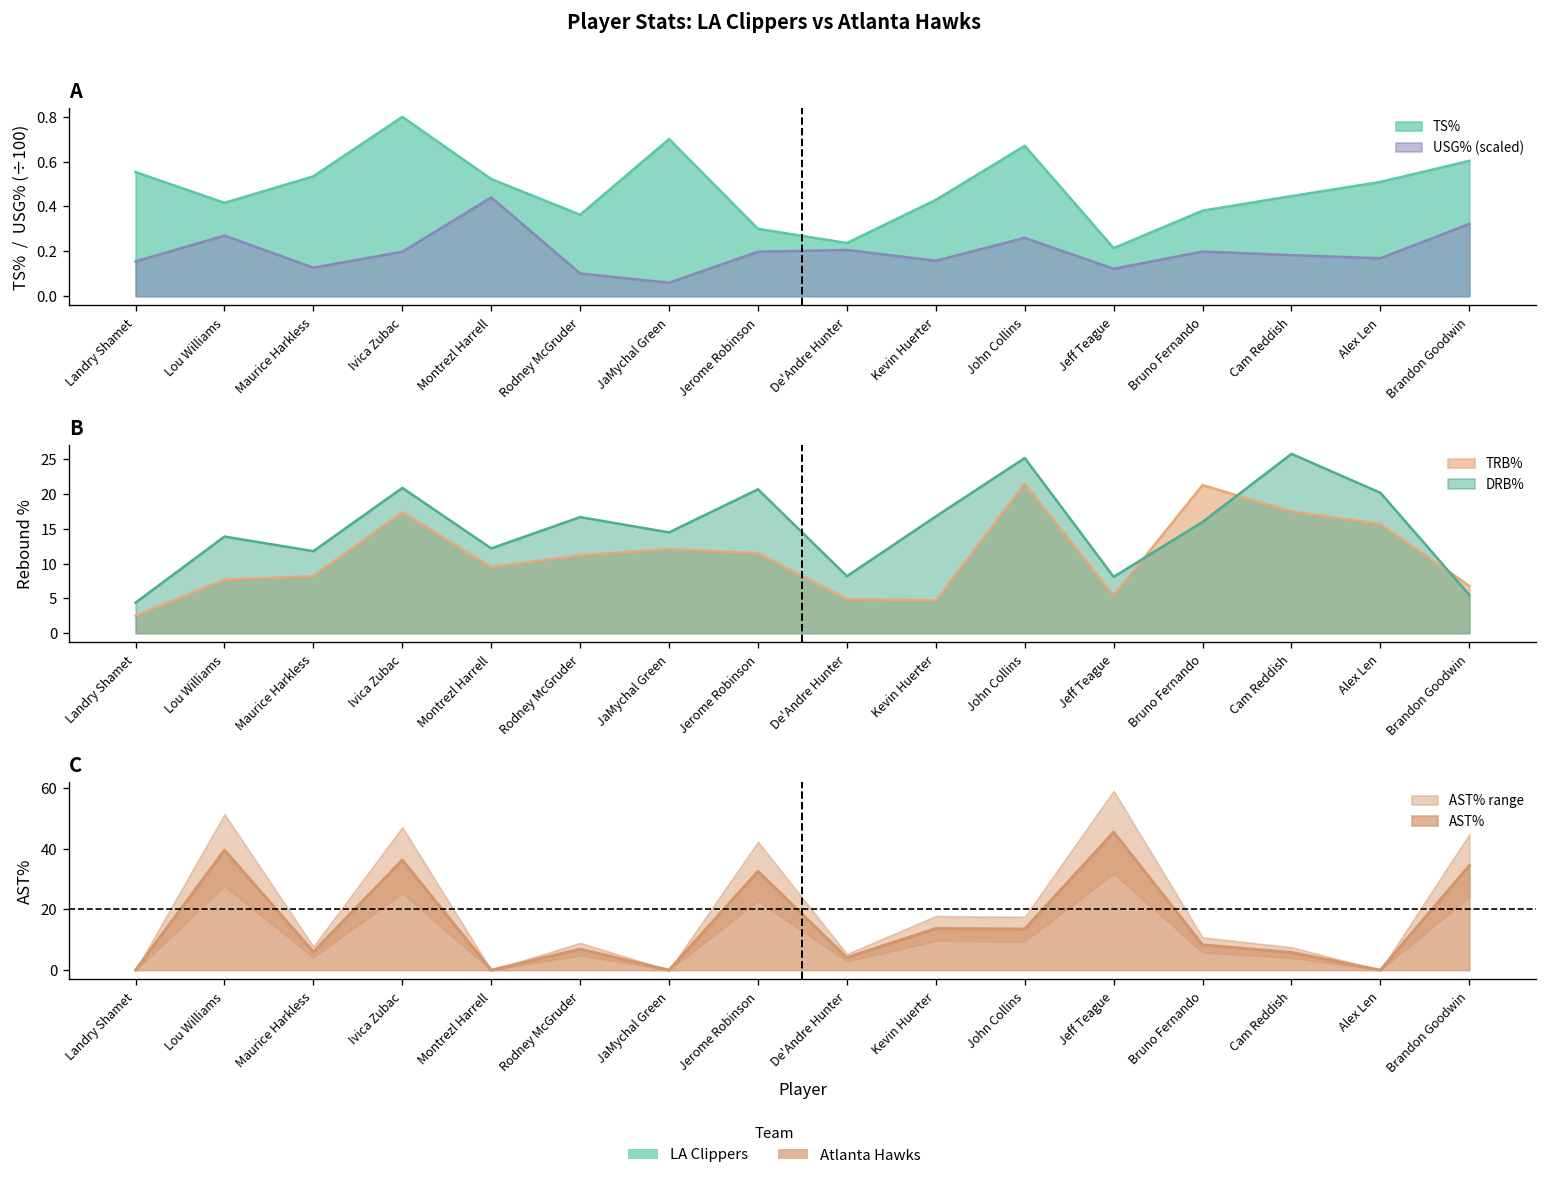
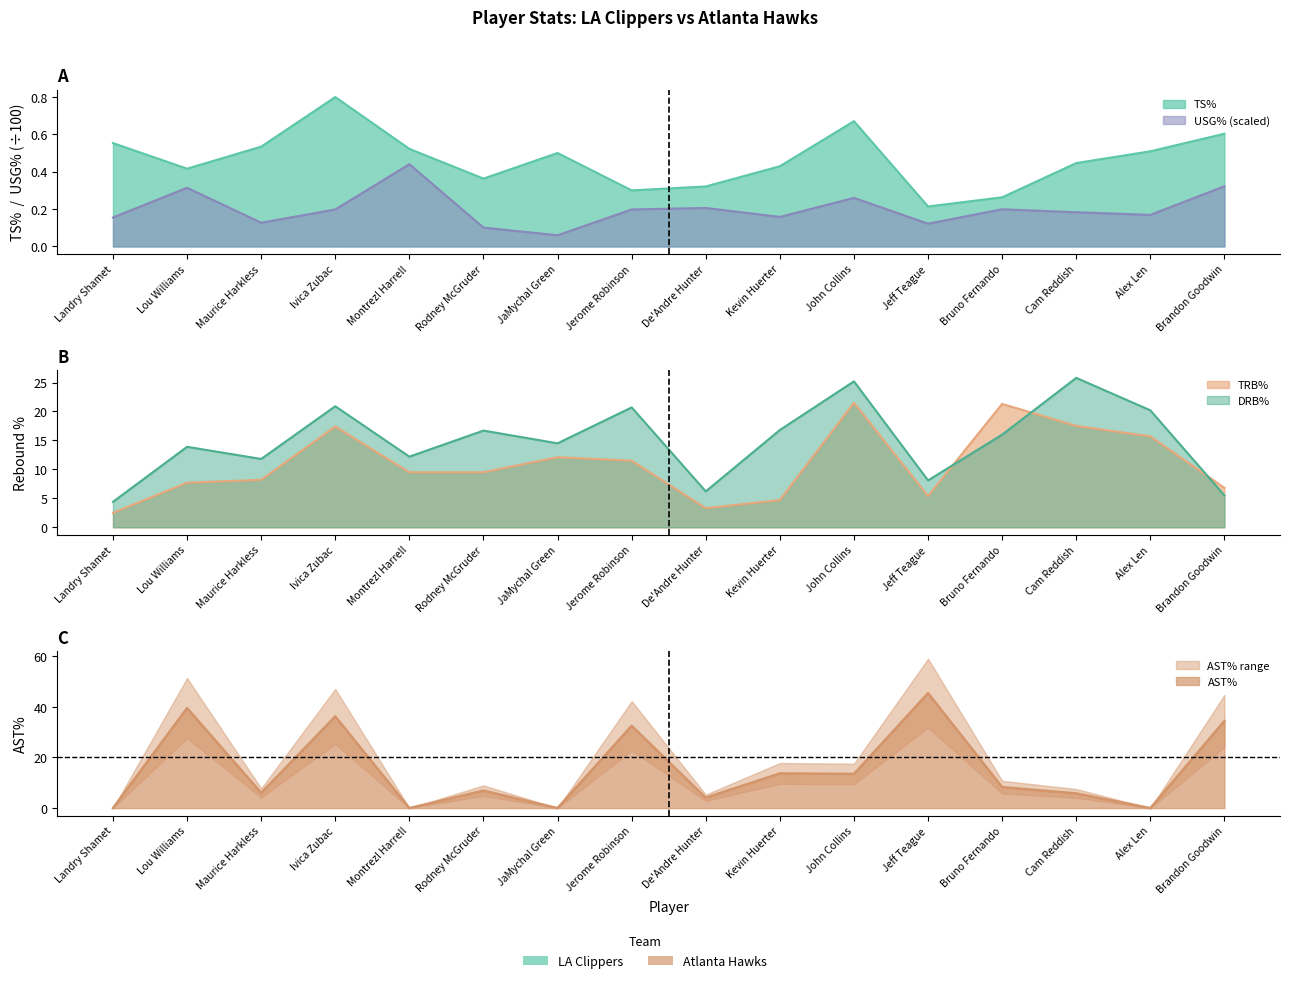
  {
    "A": {
      "TS%": {
        "Landry Shamet": 0.55,
        "Lou Williams": 0.42,
        "Maurice Harkless": 0.53,
        "Ivica Zubac": 0.80,
        "Montrezl Harrell": 0.52,
        "Rodney McGruder": 0.36,
-       "JaMychal Green": 0.7,
+       "JaMychal Green": 0.5,
        "Jerome Robinson": 0.30,
-       "De'Andre Hunter": 0.24,
+       "De'Andre Hunter": 0.32,
        "Kevin Huerter": 0.43,
        "John Collins": 0.67,
        "Jeff Teague": 0.21,
-       "Bruno Fernando": 0.38,
+       "Bruno Fernando": 0.26,
        "Cam Reddish": 0.45,
        "Alex Len": 0.51,
        "Brandon Goodwin": 0.60
      },
      "USG% (scaled)": {
        "Landry Shamet": 0.16,
-       "Lou Williams": 0.27,
+       "Lou Williams": 0.31,
        "Maurice Harkless": 0.13,
        "Ivica Zubac": 0.20,
        "Montrezl Harrell": 0.44,
        "Rodney McGruder": 0.10,
        "JaMychal Green": 0.06,
        "Jerome Robinson": 0.20,
        "De'Andre Hunter": 0.21,
        "Kevin Huerter": 0.16,
        "John Collins": 0.26,
        "Jeff Teague": 0.12,
        "Bruno Fernando": 0.20,
        "Cam Reddish": 0.18,
        "Alex Len": 0.17,
        "Brandon Goodwin": 0.32
      }
    },
    "B": {
      "TRB%": {
        "Landry Shamet": 3,
        "Lou Williams": 8,
        "Maurice Harkless": 8,
        "Ivica Zubac": 17,
        "Montrezl Harrell": 10,
-       "Rodney McGruder": 11,
+       "Rodney McGruder": 10,
        "JaMychal Green": 12,
        "Jerome Robinson": 12,
-       "De'Andre Hunter": 5,
+       "De'Andre Hunter": 3,
        "Kevin Huerter": 5,
        "John Collins": 22,
        "Jeff Teague": 5,
        "Bruno Fernando": 21,
        "Cam Reddish": 18,
        "Alex Len": 16,
        "Brandon Goodwin": 7
      },
      "DRB%": {
        "Landry Shamet": 4,
        "Lou Williams": 14,
        "Maurice Harkless": 12,
        "Ivica Zubac": 21,
        "Montrezl Harrell": 12,
        "Rodney McGruder": 17,
        "JaMychal Green": 15,
        "Jerome Robinson": 21,
-       "De'Andre Hunter": 8,
+       "De'Andre Hunter": 6,
        "Kevin Huerter": 17,
        "John Collins": 25,
        "Jeff Teague": 8,
        "Bruno Fernando": 16,
        "Cam Reddish": 26,
        "Alex Len": 20,
        "Brandon Goodwin": 6
      }
    }
  }
